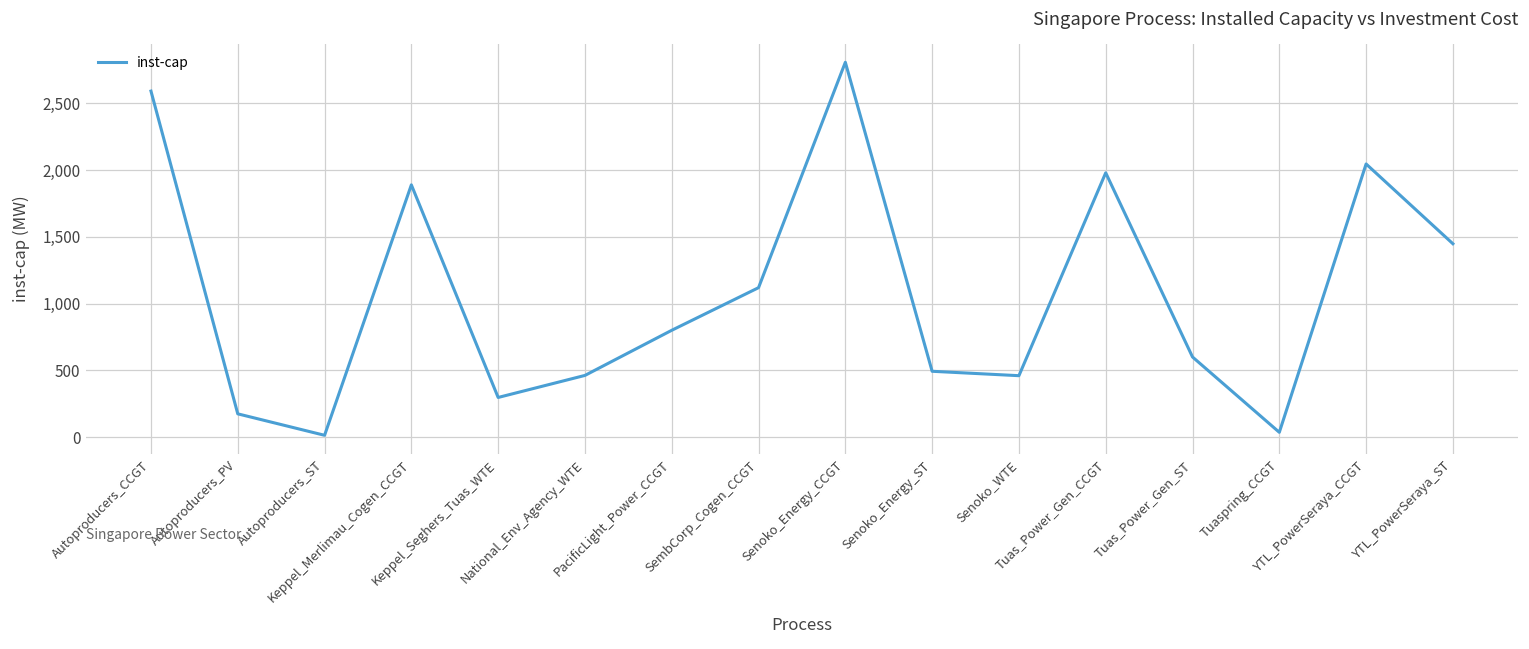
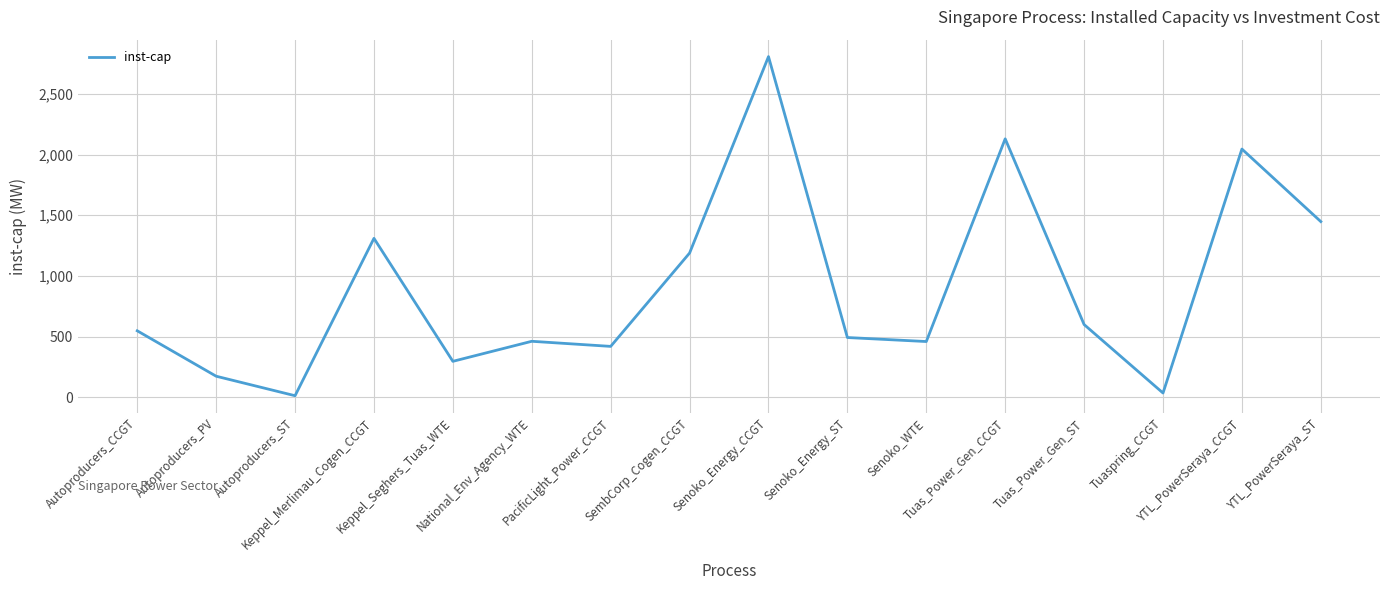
  {
-   "Autoproducers_CCGT": "2,590",
+   "Autoproducers_CCGT": "550",
    "Autoproducers_PV": "170",
    "Autoproducers_ST": "10",
-   "Keppel_Merlimau_Cogen_CCGT": "1,890",
+   "Keppel_Merlimau_Cogen_CCGT": "1,310",
    "Keppel_Seghers_Tuas_WTE": "300",
    "National_Env_Agency_WTE": "460",
-   "PacificLight_Power_CCGT": "800",
-   "SembCorp_Cogen_CCGT": "1,120",
+   "PacificLight_Power_CCGT": "420",
+   "SembCorp_Cogen_CCGT": "1,190",
    "Senoko_Energy_CCGT": "2,810",
    "Senoko_Energy_ST": "490",
    "Senoko_WTE": "460",
-   "Tuas_Power_Gen_CCGT": "1,980",
+   "Tuas_Power_Gen_CCGT": "2,130",
    "Tuas_Power_Gen_ST": "600",
    "Tuaspring_CCGT": "40",
    "YTL_PowerSeraya_CCGT": "2,050",
    "YTL_PowerSeraya_ST": "1,450"
  }
